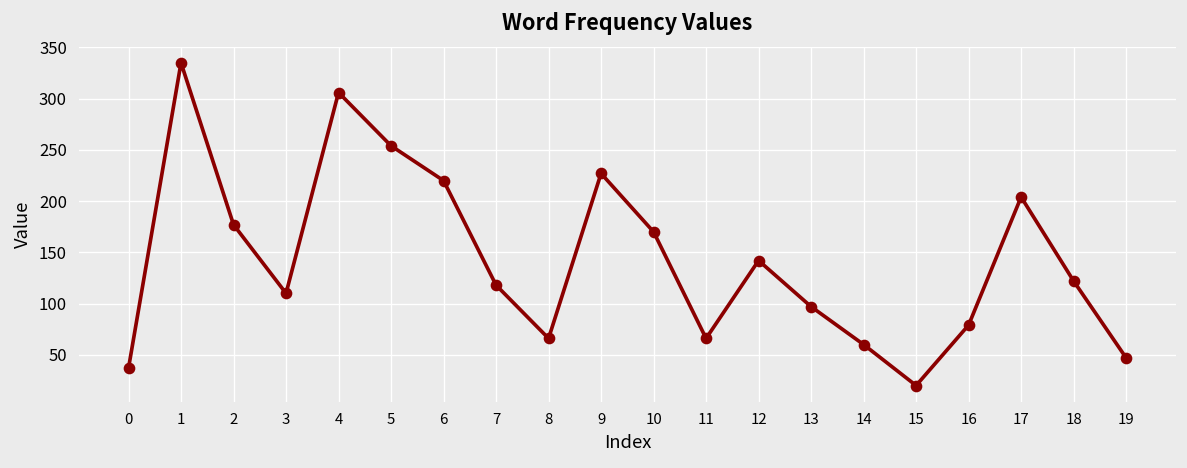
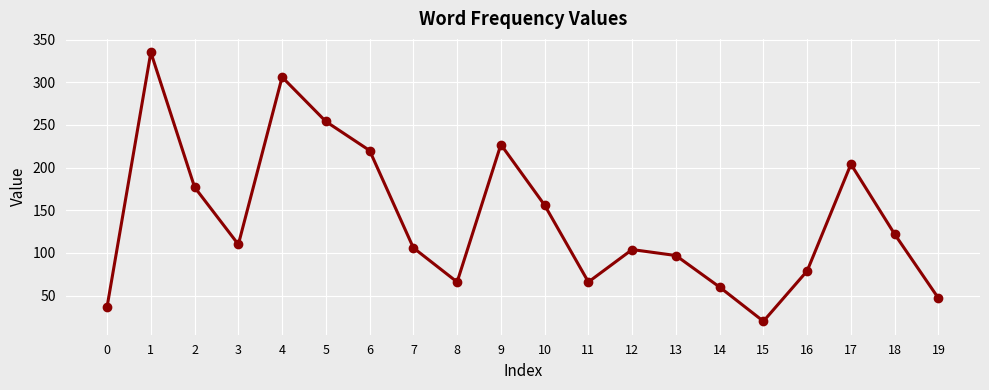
  {
    "0": 40,
    "1": 340,
    "2": 180,
    "3": 110,
    "4": 310,
    "5": 250,
    "6": 220,
-   "7": 120,
+   "7": 110,
    "8": 70,
    "9": 230,
-   "10": 170,
+   "10": 160,
    "11": 70,
-   "12": 140,
+   "12": 100,
    "13": 100,
    "14": 60,
    "15": 20,
    "16": 80,
    "17": 200,
    "18": 120,
    "19": 50
  }
